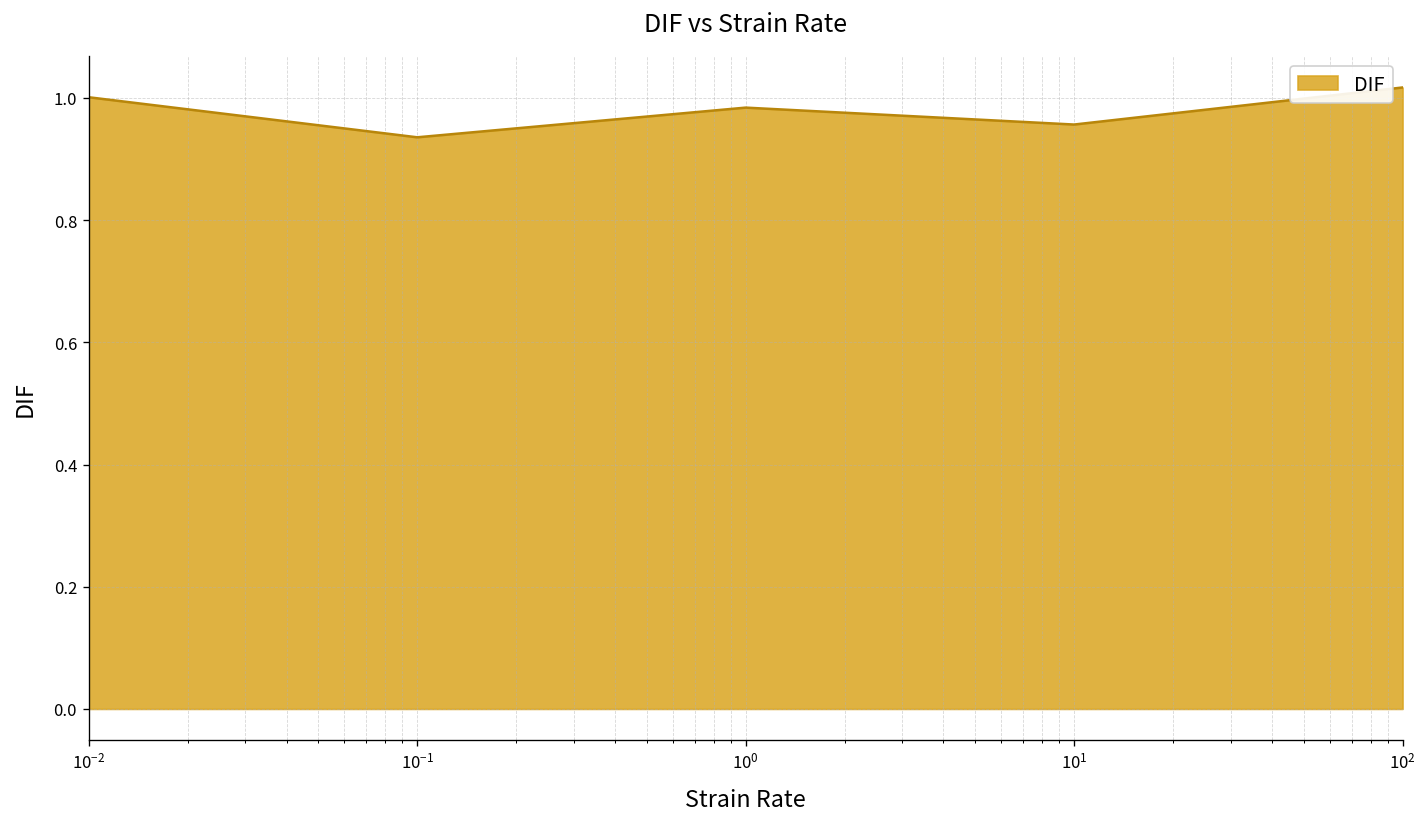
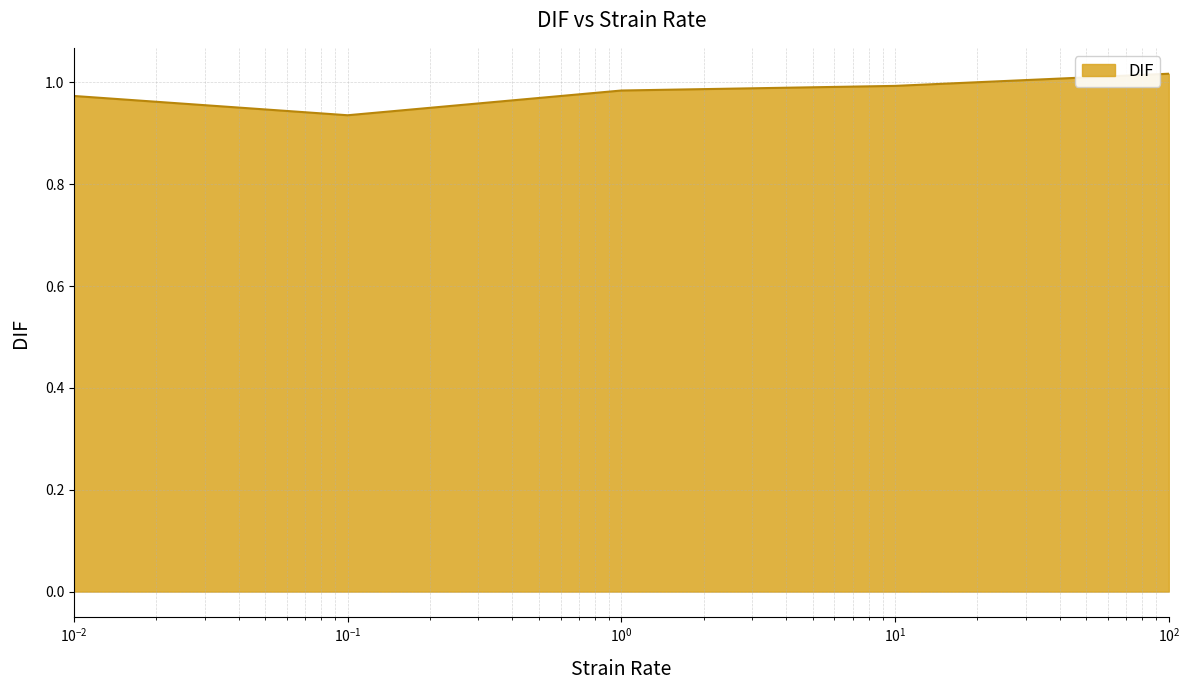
  {
-   "10^-2": 1.00,
+   "10^-2": 0.97,
    "10^-1": 0.94,
    "10^0": 0.98,
-   "10^1": 0.96,
+   "10^1": 0.99,
    "10^2": 1.02
  }
